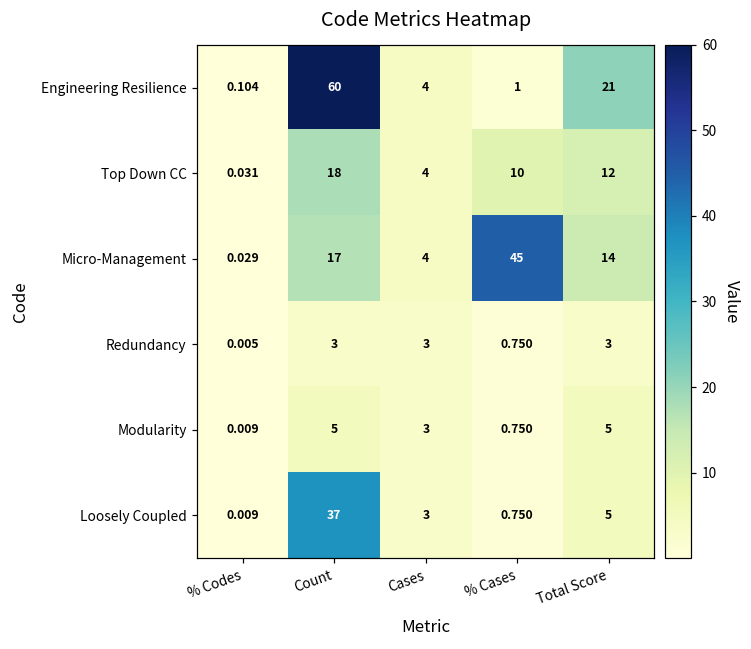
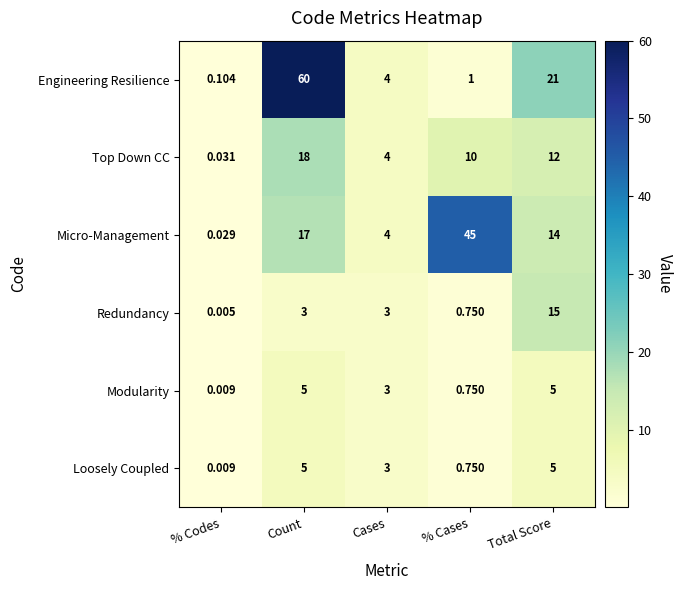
  {
    "Engineering Resilience": {
      "% Codes": 0.104,
      "Count": 60,
      "Cases": 4,
      "% Cases": 1,
      "Total Score": 21
    },
    "Top Down CC": {
      "% Codes": 0.031,
      "Count": 18,
      "Cases": 4,
      "% Cases": 10,
      "Total Score": 12
    },
    "Micro-Management": {
      "% Codes": 0.029,
      "Count": 17,
      "Cases": 4,
      "% Cases": 45,
      "Total Score": 14
    },
    "Redundancy": {
      "% Codes": 0.005,
      "Count": 3,
      "Cases": 3,
      "% Cases": 0.750,
-     "Total Score": 3
+     "Total Score": 15
    },
    "Modularity": {
      "% Codes": 0.009,
      "Count": 5,
      "Cases": 3,
      "% Cases": 0.750,
      "Total Score": 5
    },
    "Loosely Coupled": {
      "% Codes": 0.009,
-     "Count": 37,
+     "Count": 5,
      "Cases": 3,
      "% Cases": 0.750,
      "Total Score": 5
    }
  }
